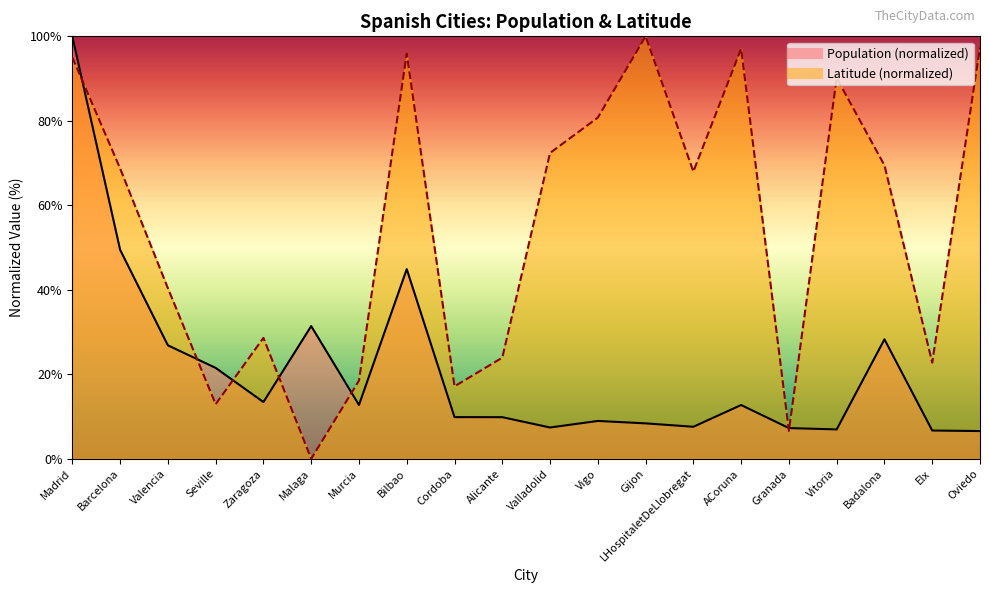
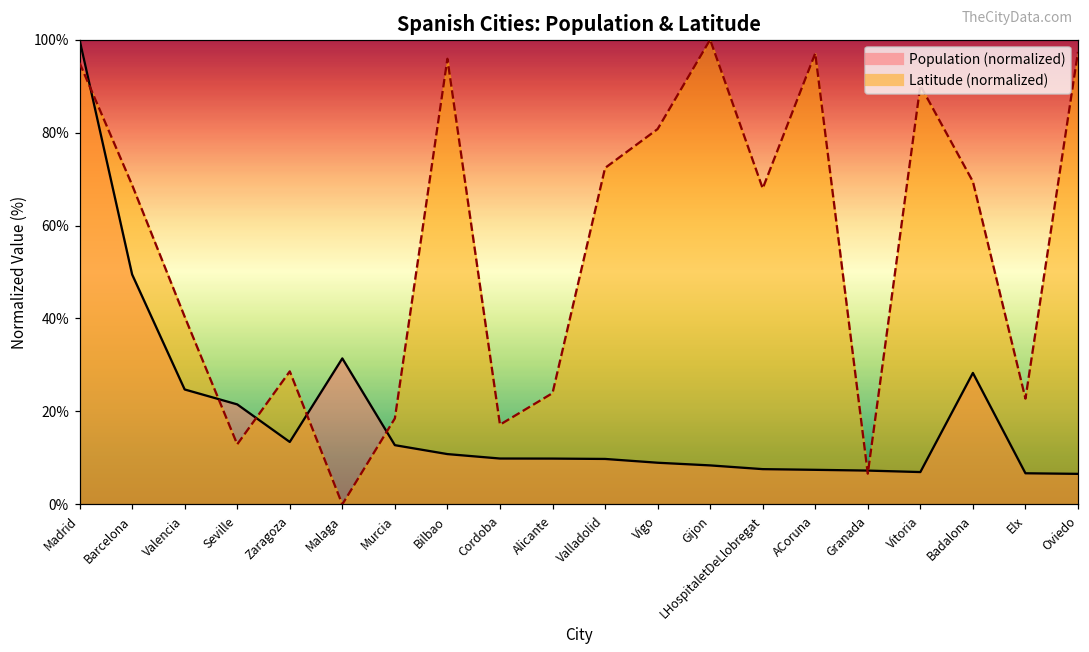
  {
    "Population (normalized)": {
      "Madrid": "100%",
      "Barcelona": "49%",
-     "Valencia": "27%",
+     "Valencia": "25%",
      "Seville": "22%",
      "Zaragoza": "13%",
      "Malaga": "31%",
      "Murcia": "13%",
-     "Bilbao": "45%",
+     "Bilbao": "11%",
      "Cordoba": "10%",
      "Alicante": "10%",
-     "Valladolid": "7%",
+     "Valladolid": "10%",
      "Vigo": "9%",
      "Gijon": "8%",
      "LHospitaletDeLlobregat": "8%",
-     "ACoruna": "13%",
+     "ACoruna": "7%",
      "Granada": "7%",
      "Vitoria": "7%",
      "Badalona": "28%",
      "Elx": "7%",
      "Oviedo": "7%"
    },
    "Latitude (normalized)": {
      "Madrid": "95%",
      "Barcelona": "69%",
      "Valencia": "40%",
      "Seville": "13%",
      "Zaragoza": "29%",
      "Malaga": "0%",
      "Murcia": "19%",
      "Bilbao": "96%",
      "Cordoba": "17%",
      "Alicante": "24%",
      "Valladolid": "72%",
      "Vigo": "81%",
      "Gijon": "100%",
      "LHospitaletDeLlobregat": "68%",
      "ACoruna": "97%",
      "Granada": "7%",
      "Badalona": "69%",
      "Elx": "23%",
      "Oviedo": "97%"
    }
  }
